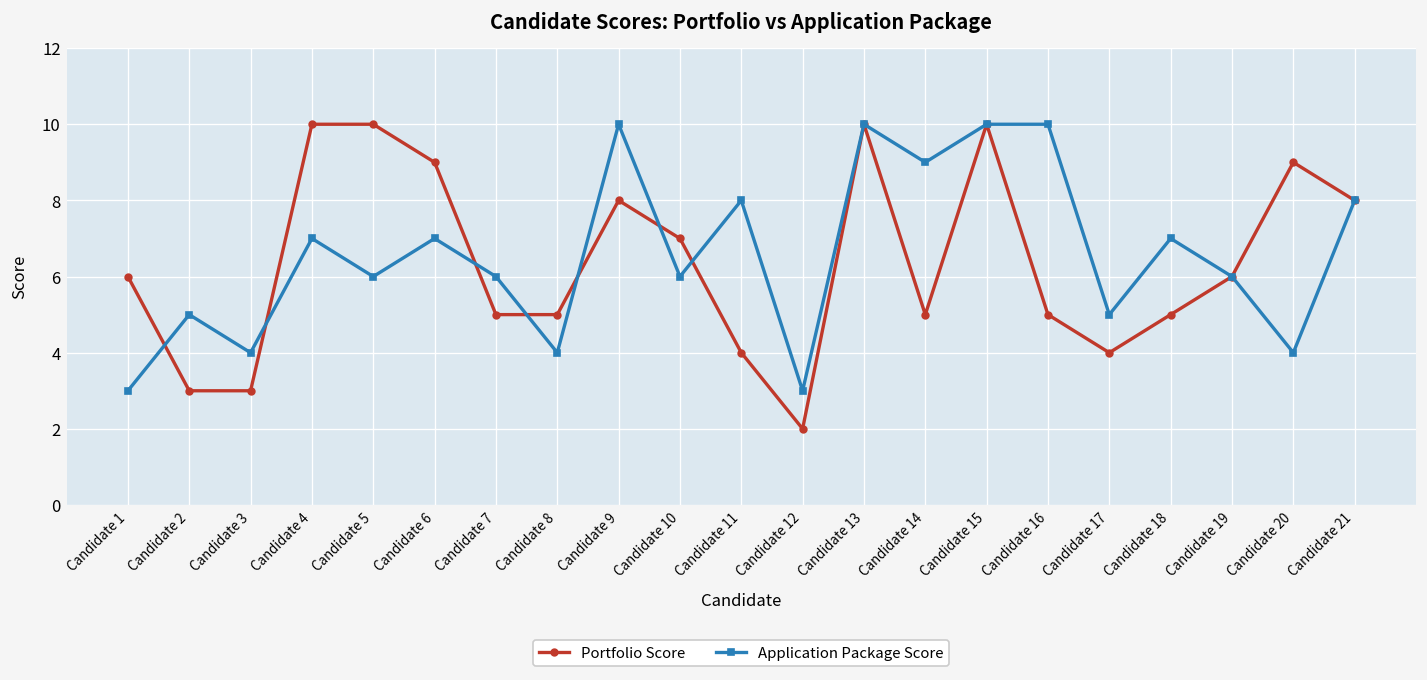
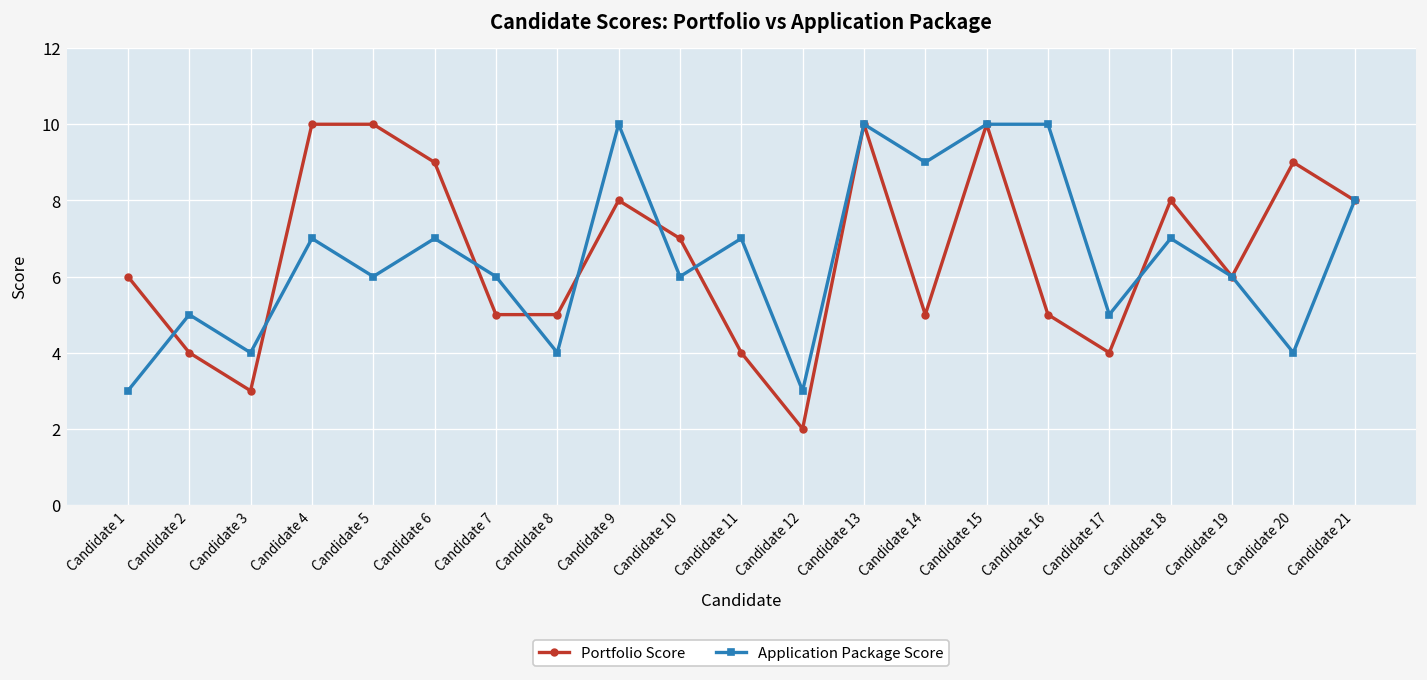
  {
    "Portfolio Score": {
      "Candidate 1": 6,
-     "Candidate 2": 3,
+     "Candidate 2": 4,
      "Candidate 3": 3,
      "Candidate 4": 10,
      "Candidate 5": 10,
      "Candidate 6": 9,
      "Candidate 7": 5,
      "Candidate 8": 5,
      "Candidate 9": 8,
      "Candidate 10": 7,
      "Candidate 11": 4,
      "Candidate 12": 2,
      "Candidate 14": 5,
      "Candidate 16": 5,
      "Candidate 17": 4,
-     "Candidate 18": 5,
+     "Candidate 18": 8,
      "Candidate 20": 9
    },
    "Application Package Score": {
      "Candidate 1": 3,
      "Candidate 2": 5,
      "Candidate 3": 4,
      "Candidate 4": 7,
      "Candidate 5": 6,
      "Candidate 6": 7,
      "Candidate 7": 6,
      "Candidate 8": 4,
      "Candidate 9": 10,
      "Candidate 10": 6,
-     "Candidate 11": 8,
+     "Candidate 11": 7,
      "Candidate 12": 3,
      "Candidate 14": 9,
      "Candidate 16": 10,
      "Candidate 17": 5,
      "Candidate 18": 7,
      "Candidate 20": 4
    }
  }
